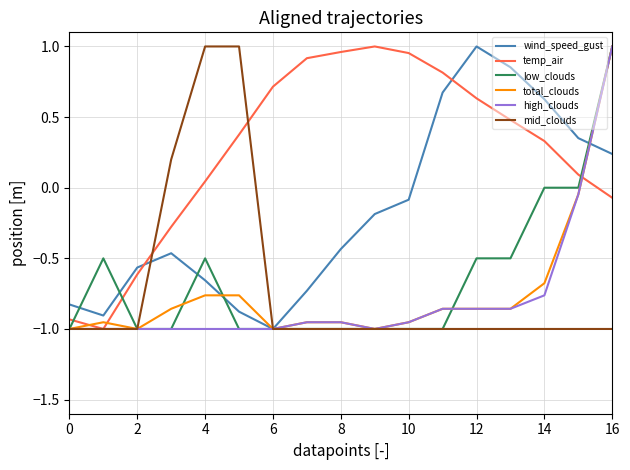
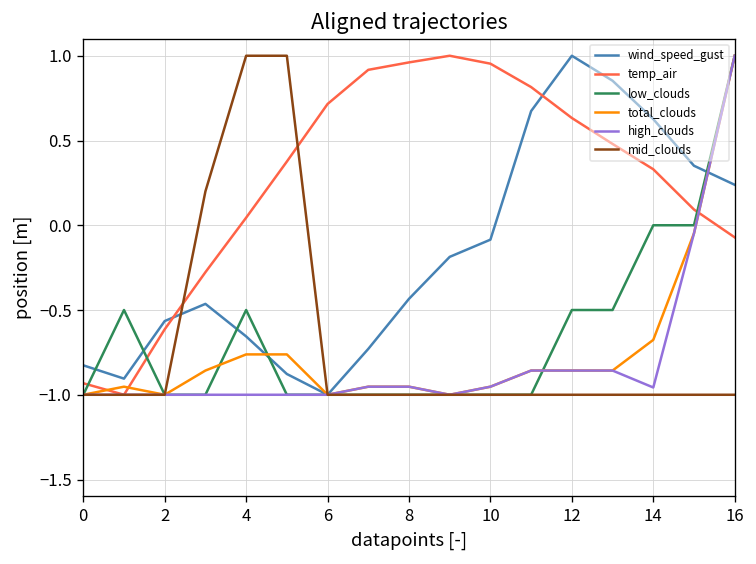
  {
    "wind_speed_gust": {
      "0": -0.83,
      "2": -0.57,
      "4": -0.66,
      "8": -0.43,
      "10": -0.08,
      "12": 1.00,
      "16": 0.24
    },
    "temp_air": {
      "0": -0.93,
      "2": -0.61,
      "4": 0.04,
      "6": 0.72,
      "8": 0.96,
      "10": 0.95,
      "12": 0.63,
      "14": 0.33,
      "16": -0.07
    },
    "low_clouds": {
      "4": -0.50,
      "12": -0.50,
      "14": 0.00
    },
    "total_clouds": {
      "4": -0.76,
      "14": -0.68
    },
    "high_clouds": {
      "4": -1.00,
-     "14": -0.76
+     "14": -0.96
    },
    "mid_clouds": {
      "4": 1.00,
      "12": -1.00,
      "14": -1.00,
      "16": -1.00
    }
  }
